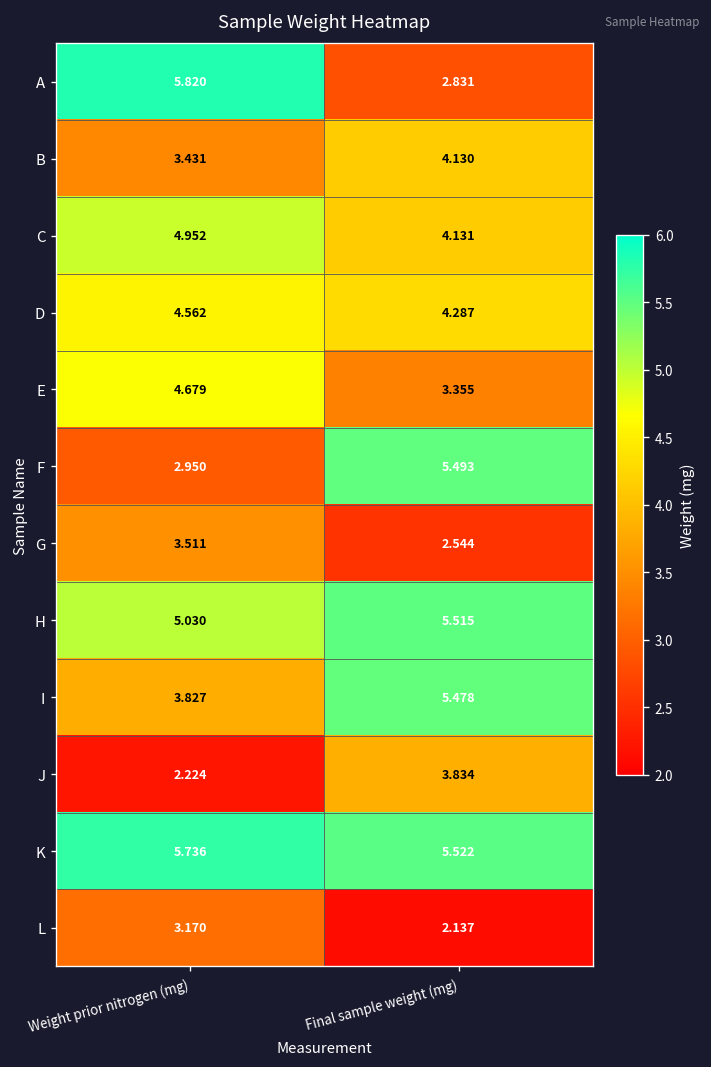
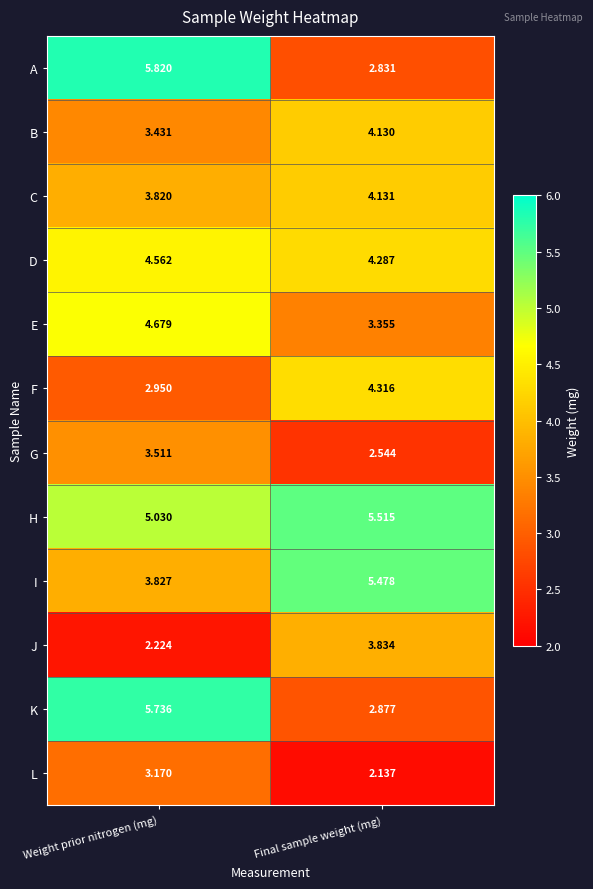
  {
    "A": {
      "Weight prior nitrogen (mg)": 5.820,
      "Final sample weight (mg)": 2.831
    },
    "B": {
      "Weight prior nitrogen (mg)": 3.431,
      "Final sample weight (mg)": 4.130
    },
    "C": {
-     "Weight prior nitrogen (mg)": 4.952,
+     "Weight prior nitrogen (mg)": 3.820,
      "Final sample weight (mg)": 4.131
    },
    "D": {
      "Weight prior nitrogen (mg)": 4.562,
      "Final sample weight (mg)": 4.287
    },
    "E": {
      "Weight prior nitrogen (mg)": 4.679,
      "Final sample weight (mg)": 3.355
    },
    "F": {
      "Weight prior nitrogen (mg)": 2.950,
-     "Final sample weight (mg)": 5.493
+     "Final sample weight (mg)": 4.316
    },
    "G": {
      "Weight prior nitrogen (mg)": 3.511,
      "Final sample weight (mg)": 2.544
    },
    "H": {
      "Weight prior nitrogen (mg)": 5.030,
      "Final sample weight (mg)": 5.515
    },
    "I": {
      "Weight prior nitrogen (mg)": 3.827,
      "Final sample weight (mg)": 5.478
    },
    "J": {
      "Weight prior nitrogen (mg)": 2.224,
      "Final sample weight (mg)": 3.834
    },
    "K": {
      "Weight prior nitrogen (mg)": 5.736,
-     "Final sample weight (mg)": 5.522
+     "Final sample weight (mg)": 2.877
    },
    "L": {
      "Weight prior nitrogen (mg)": 3.170,
      "Final sample weight (mg)": 2.137
    }
  }
